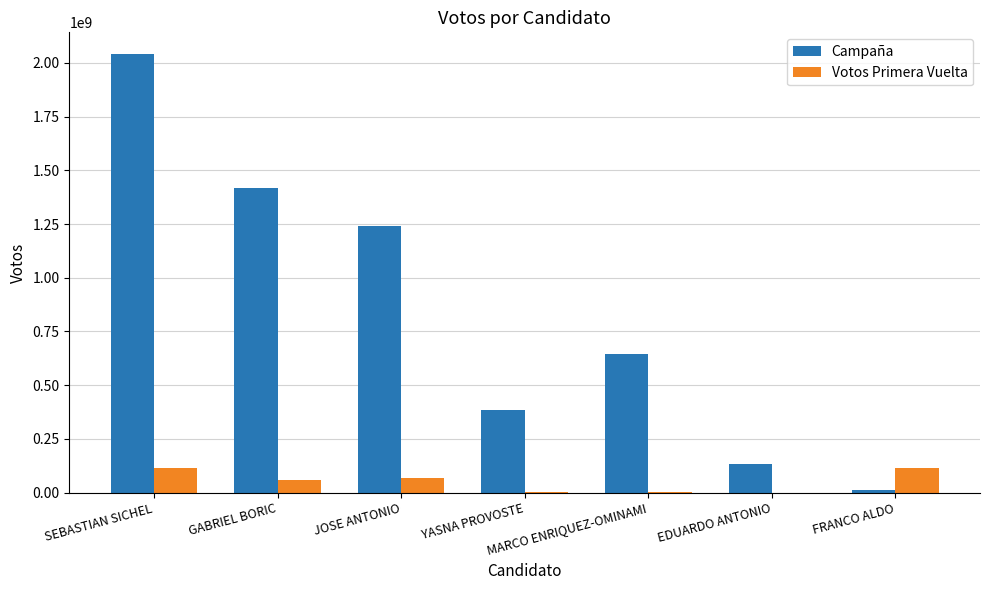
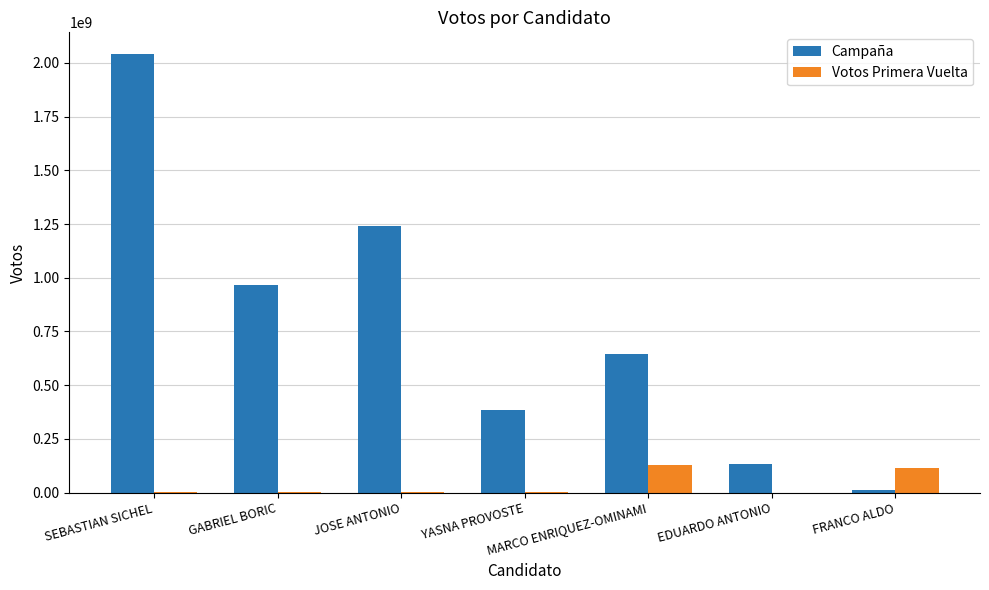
  {
    "Campaña": {
      "SEBASTIAN SICHEL": 2040000000,
-     "GABRIEL BORIC": 1420000000,
+     "GABRIEL BORIC": 970000000,
      "JOSE ANTONIO": 1240000000,
      "YASNA PROVOSTE": 380000000,
      "MARCO ENRIQUEZ-OMINAMI": 650000000,
      "EDUARDO ANTONIO": 130000000,
      "FRANCO ALDO": 10000000
    },
    "Votos Primera Vuelta": {
-     "SEBASTIAN SICHEL": 110000000,
-     "GABRIEL BORIC": 60000000,
-     "JOSE ANTONIO": 70000000,
-     "MARCO ENRIQUEZ-OMINAMI": 0,
+     "SEBASTIAN SICHEL": 0,
+     "GABRIEL BORIC": 0,
+     "JOSE ANTONIO": 0,
+     "MARCO ENRIQUEZ-OMINAMI": 130000000,
      "FRANCO ALDO": 120000000
    }
  }
